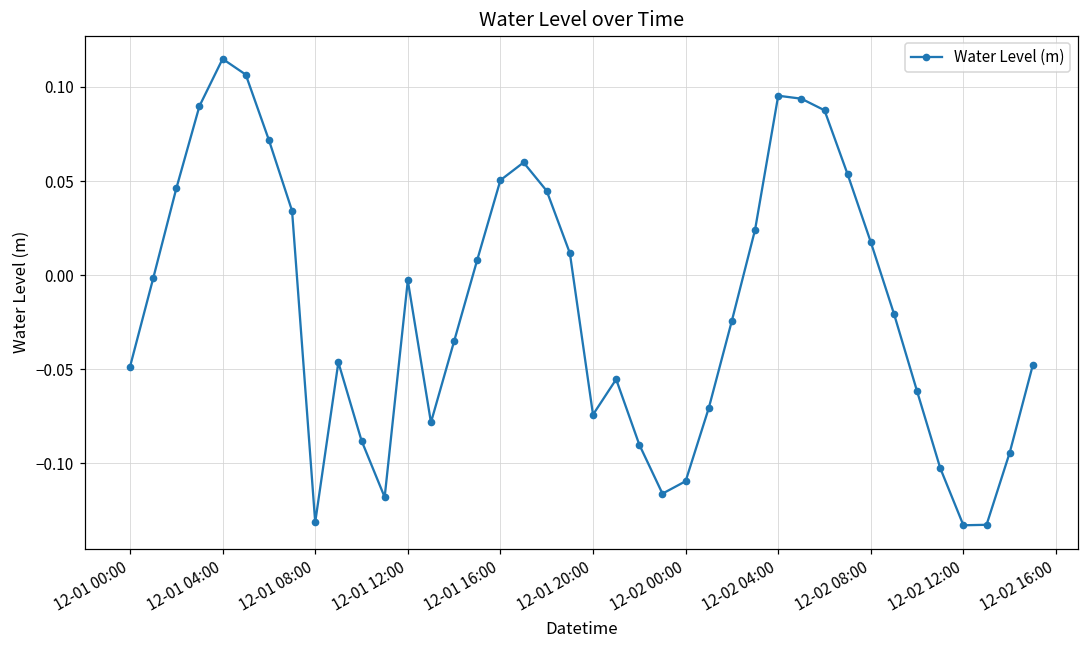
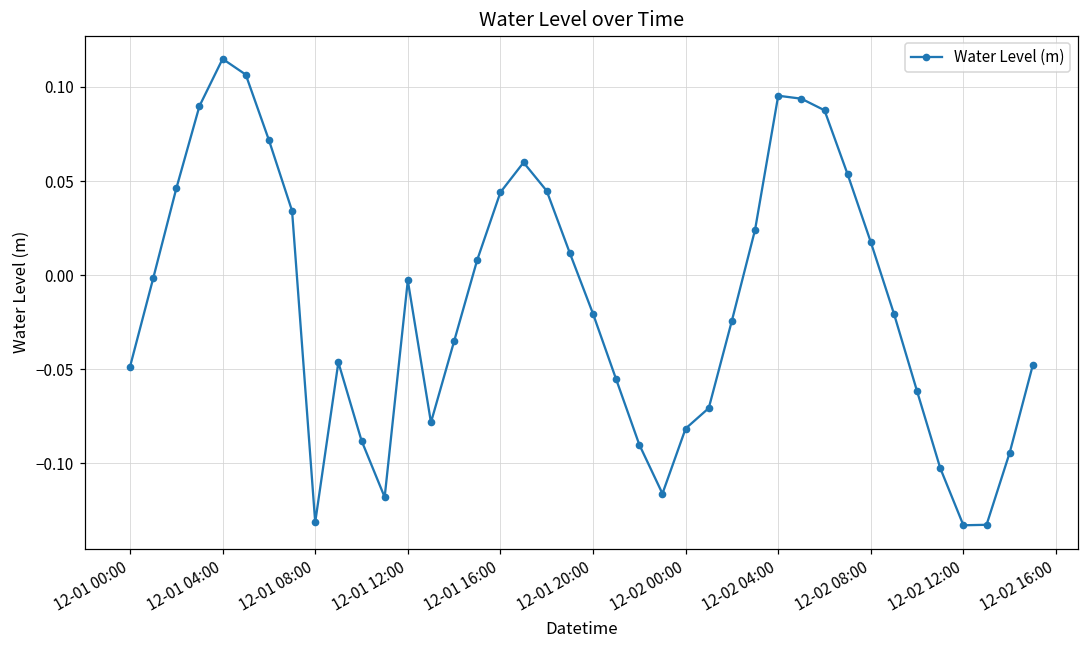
  {
    "12-01 00:00": -0.049,
    "12-01 04:00": 0.115,
    "12-01 08:00": -0.131,
    "12-01 12:00": -0.003,
-   "12-01 16:00": 0.050,
-   "12-01 20:00": -0.074,
-   "12-02 00:00": -0.109,
+   "12-01 16:00": 0.044,
+   "12-01 20:00": -0.020,
+   "12-02 00:00": -0.081,
    "12-02 04:00": 0.095,
    "12-02 08:00": 0.018,
    "12-02 12:00": -0.133
  }
